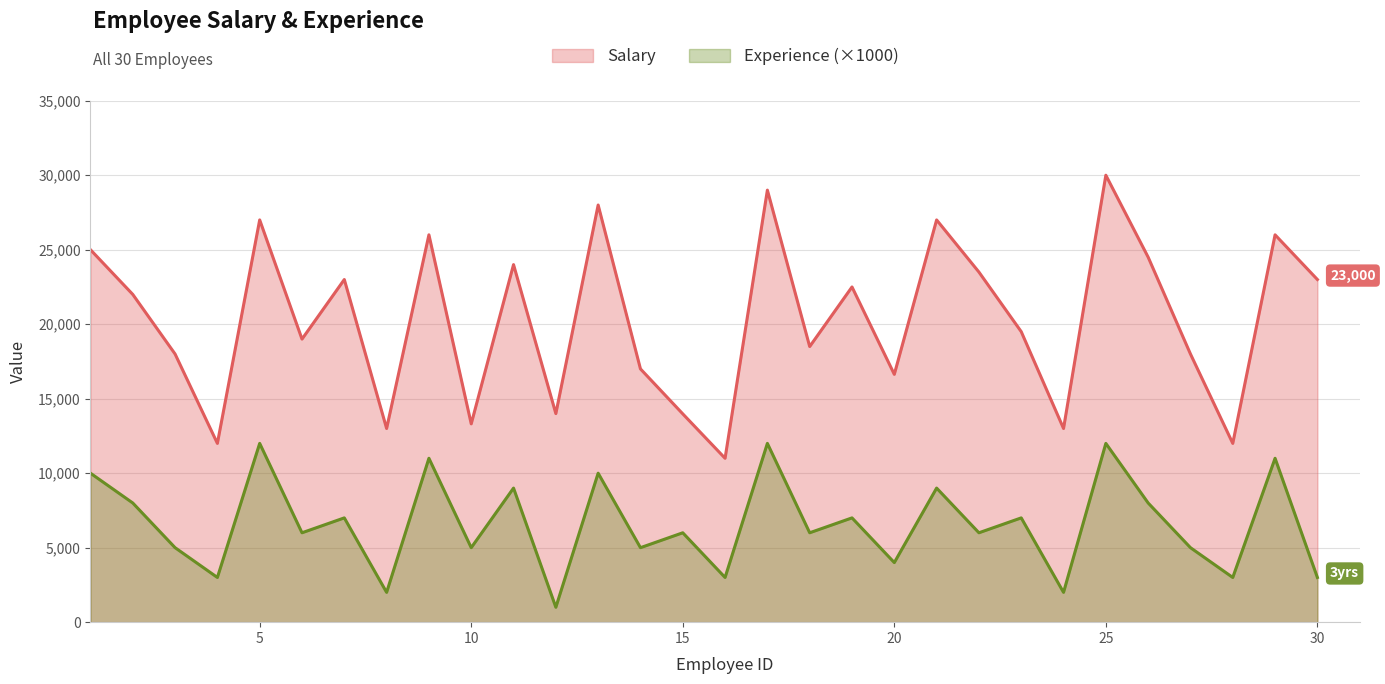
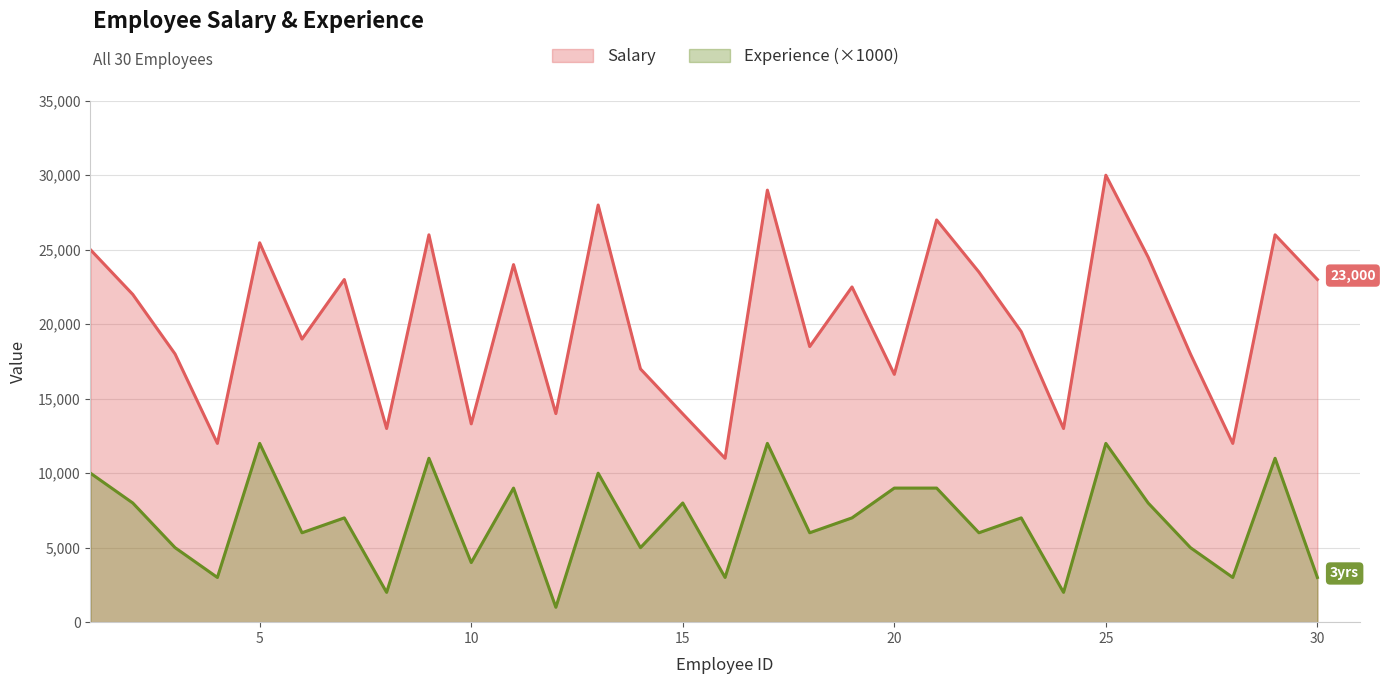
  {
    "Salary": {
-     "5": "27,000",
+     "5": "25,500",
      "10": "13,300",
      "15": "14,000",
      "20": "16,600",
      "25": "30,000"
    },
    "Experience (×1000)": {
      "5": "12,000",
-     "10": "5,000",
-     "15": "6,000",
-     "20": "4,000",
+     "10": "4,000",
+     "15": "8,000",
+     "20": "9,000",
      "25": "12,000"
    }
  }
